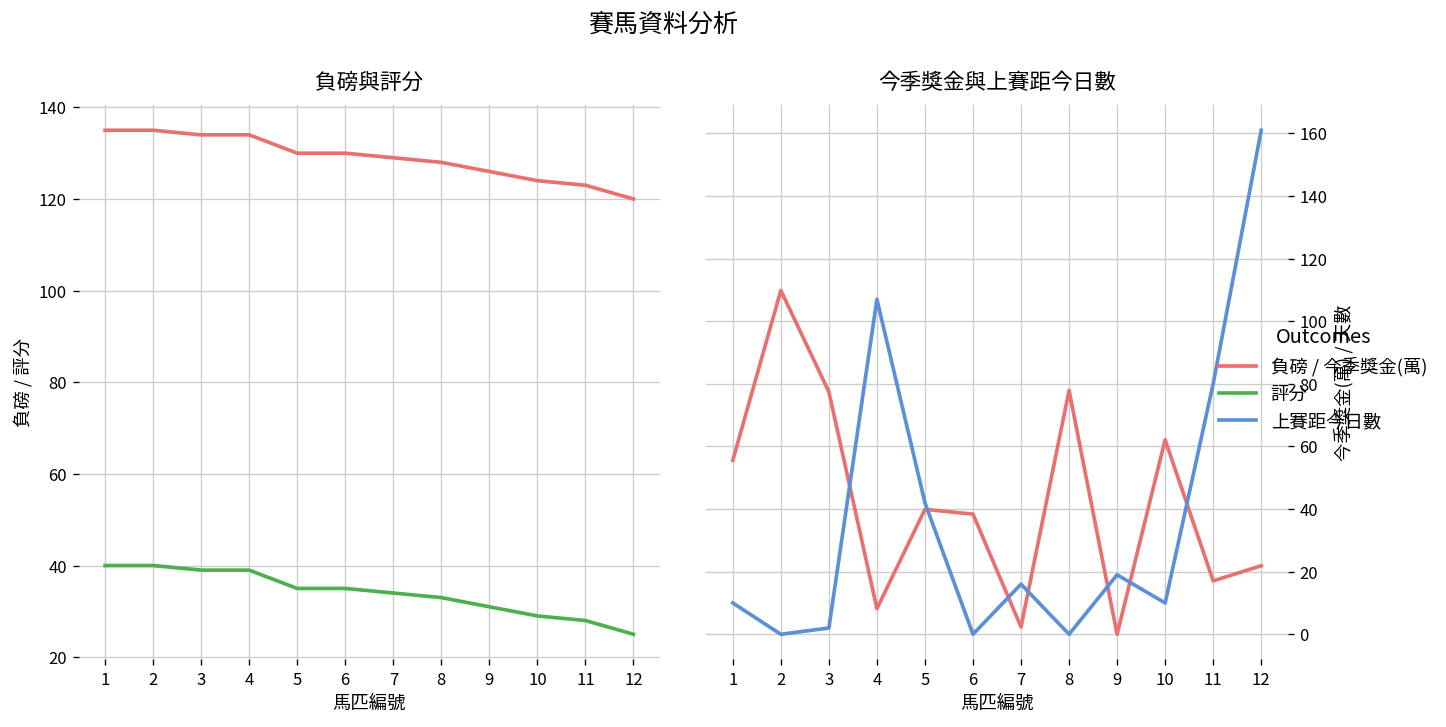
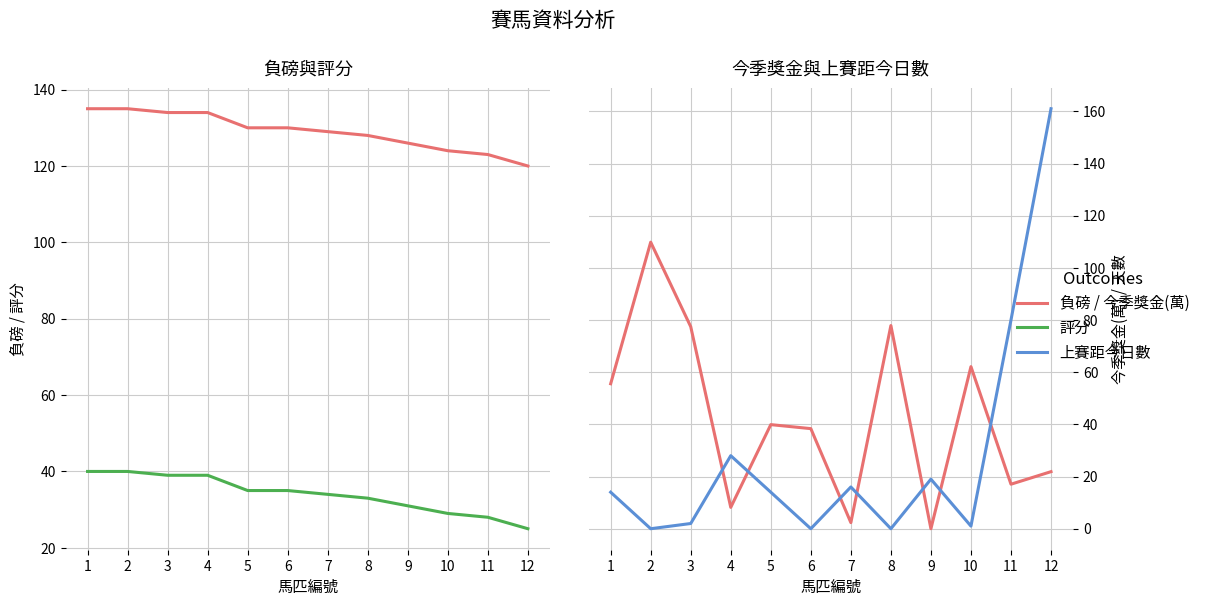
  {
    "負磅與評分": {
      "評分": {
        "1": 40,
        "2": 40,
        "3": 39,
        "4": 39,
        "5": 35,
        "6": 35,
        "7": 34,
        "8": 33,
        "9": 31,
        "10": 29,
        "11": 28,
        "12": 25
      }
    },
    "今季獎金與上賽距今日數": {
      "上賽距今日數": {
-       "1": 10,
+       "1": 14,
        "2": 0,
        "3": 2,
-       "4": 107,
-       "5": 42,
+       "4": 28,
+       "5": 14,
        "6": 0,
        "7": 16,
        "8": 0,
        "9": 19,
-       "10": 10,
+       "10": 1,
        "11": 80,
        "12": 161
      }
    }
  }
